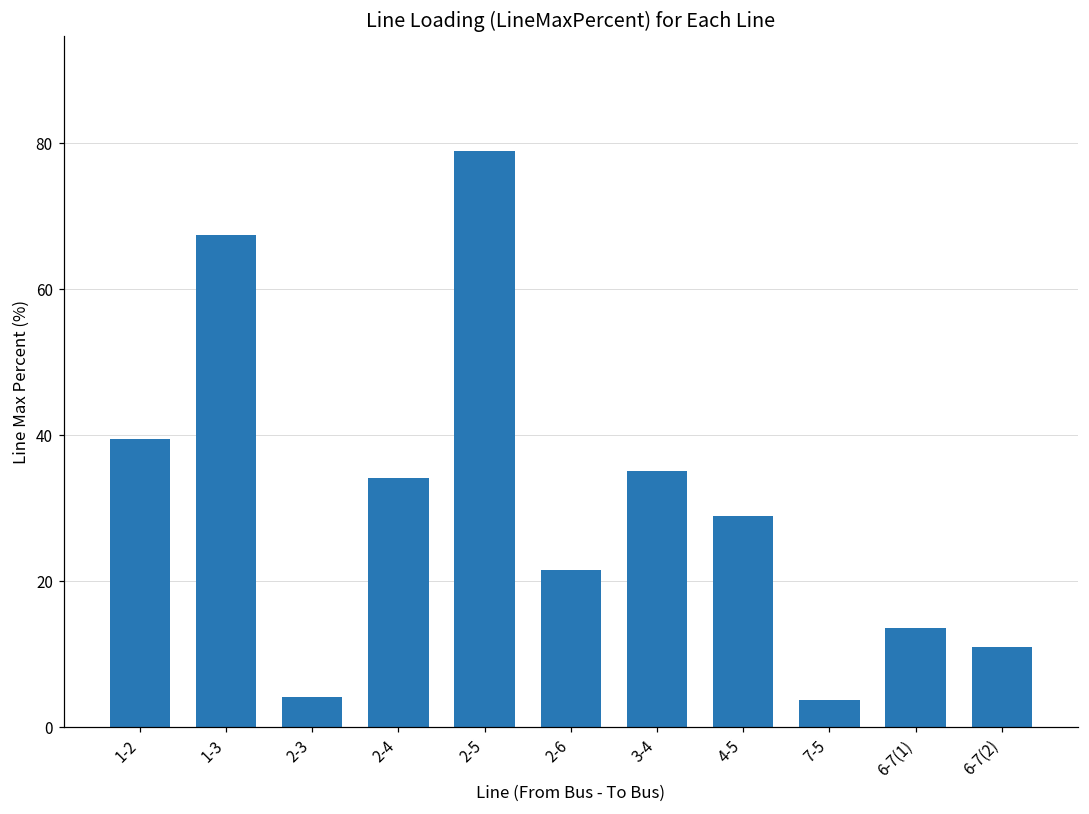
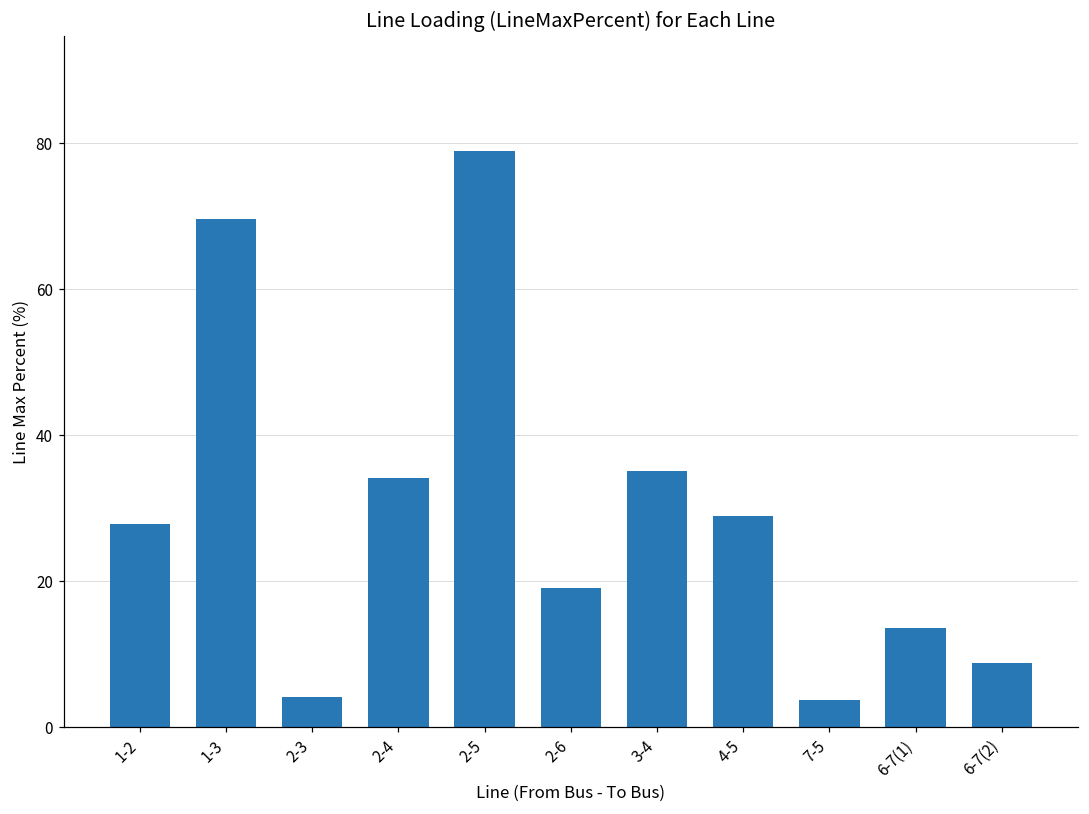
  {
-   "1-2": 40,
-   "1-3": 68,
+   "1-2": 28,
+   "1-3": 70,
    "2-3": 4,
    "2-4": 34,
    "2-5": 79,
-   "2-6": 22,
+   "2-6": 19,
    "3-4": 35,
    "4-5": 29,
    "7-5": 4,
    "6-7(1)": 14,
-   "6-7(2)": 11
+   "6-7(2)": 9
  }
